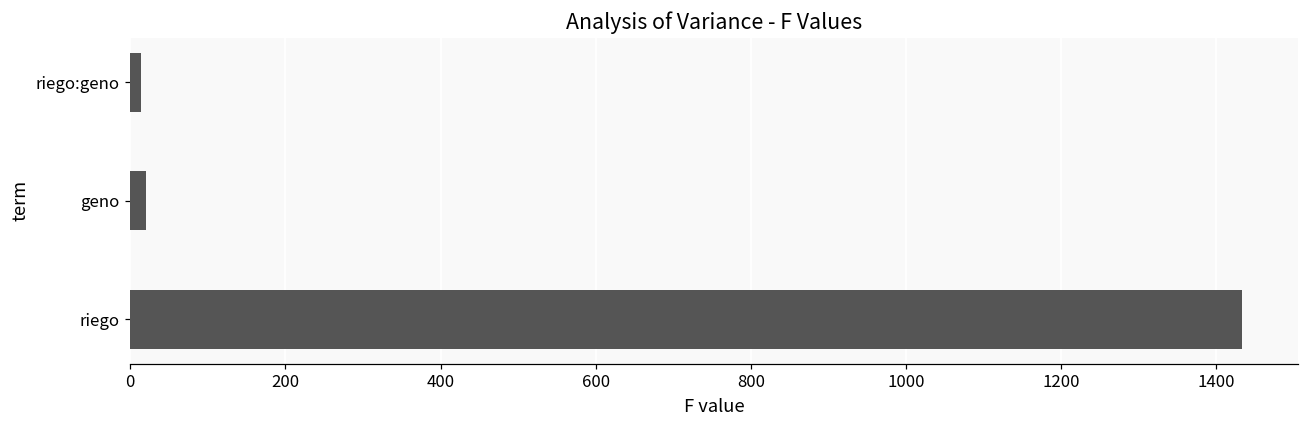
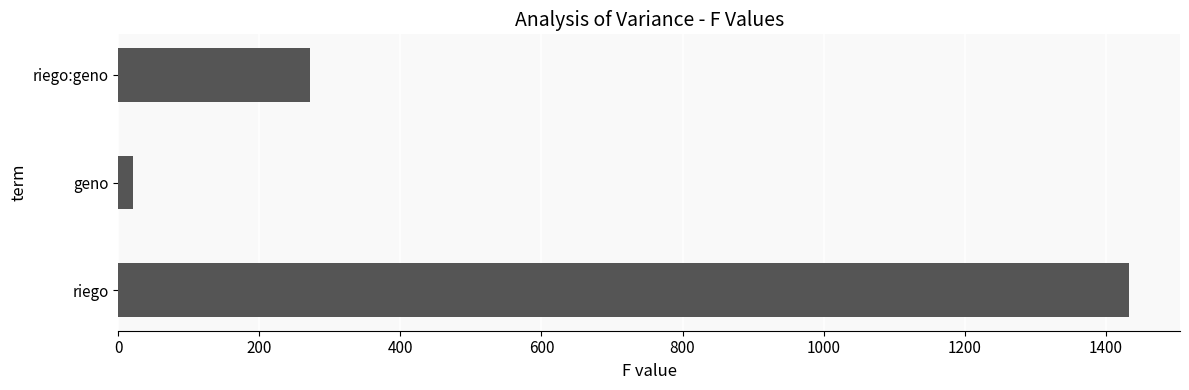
  {
-   "riego:geno": 10,
+   "riego:geno": 270,
    "geno": 20,
    "riego": 1430
  }
